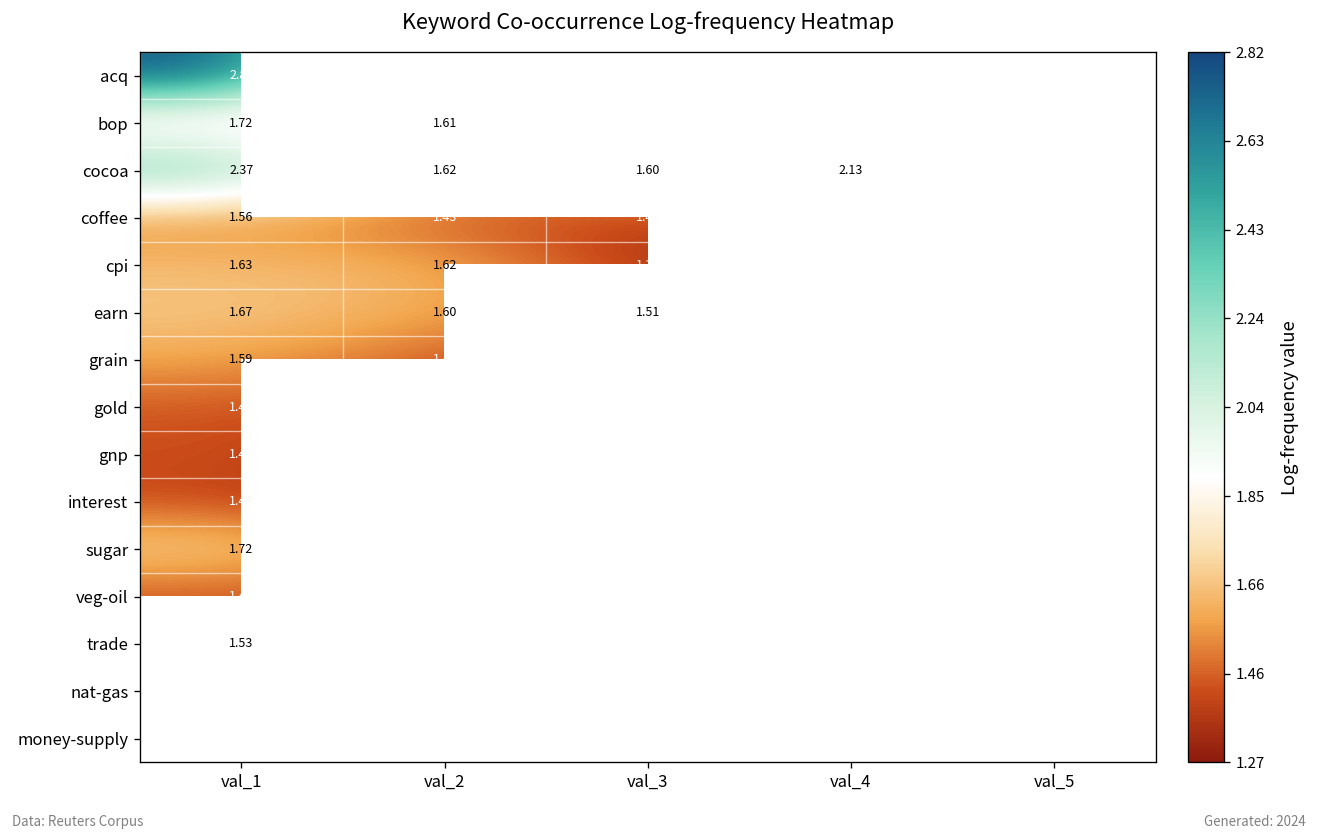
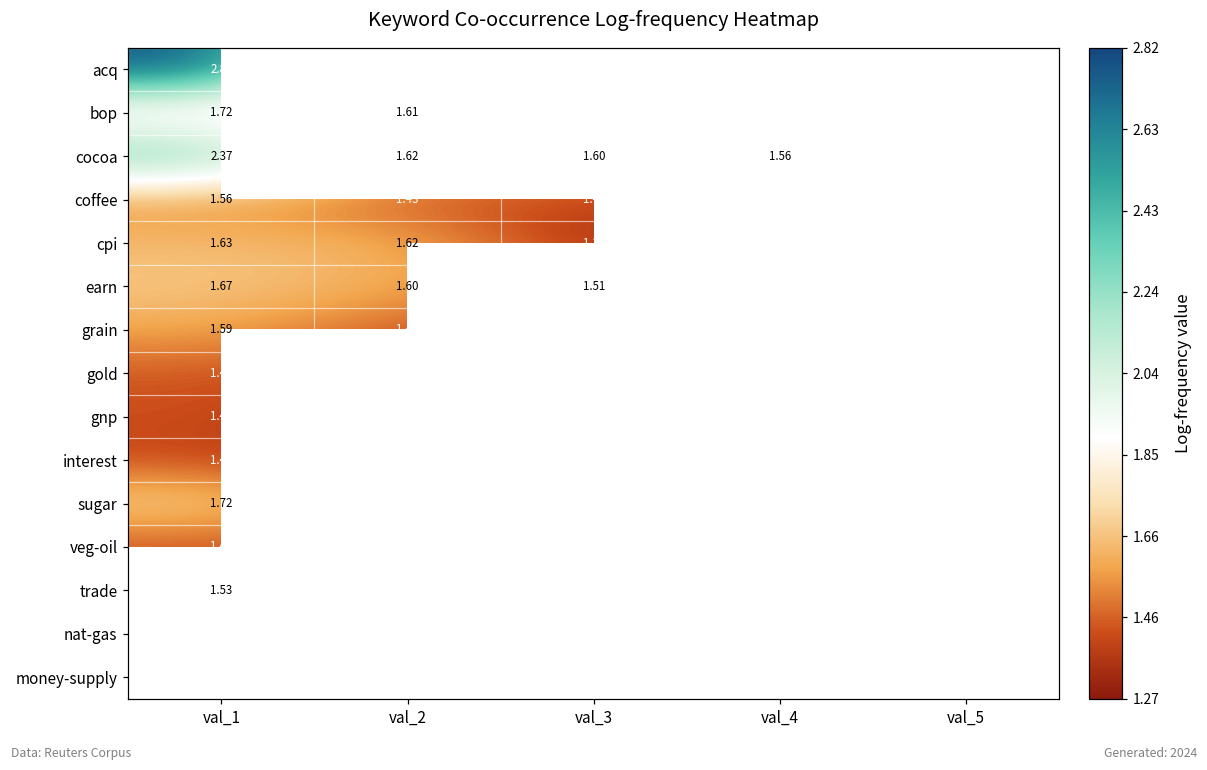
  {
    "bop": {
      "val_1": 1.72,
      "val_2": 1.61
    },
    "cocoa": {
      "val_1": 2.37,
      "val_2": 1.62,
      "val_3": 1.60,
-     "val_4": 2.13
+     "val_4": 1.56
    },
    "coffee": {
      "val_1": 1.56,
      "val_2": 1.43
    },
    "cpi": {
      "val_1": 1.63,
      "val_2": 1.62
    },
    "earn": {
      "val_1": 1.67,
      "val_2": 1.60,
      "val_3": 1.51
    },
    "grain": {
      "val_1": 1.59
    },
    "gold": {
      "val_1": 1.45
    },
    "gnp": {
      "val_1": 1.43
    },
    "interest": {
      "val_1": 1.41
    },
    "sugar": {
      "val_1": 1.72
    },
    "trade": {
      "val_1": 1.53
    }
  }
